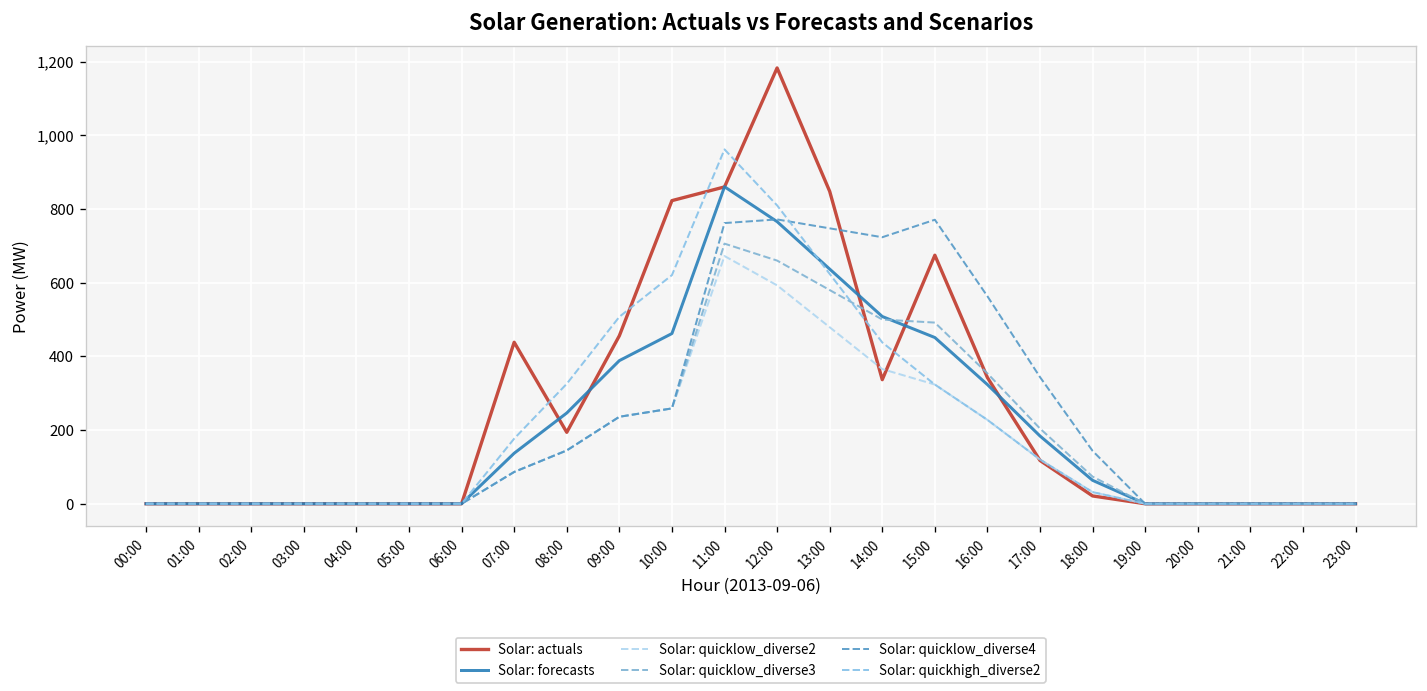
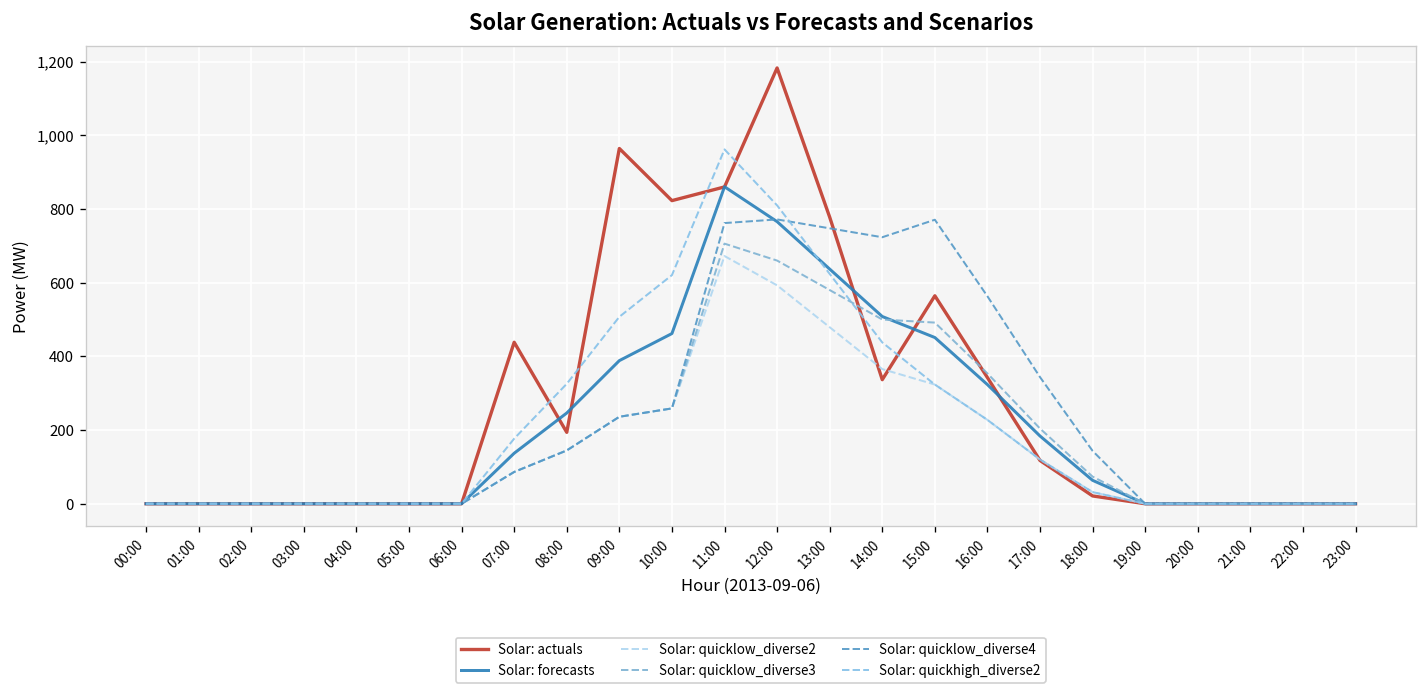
  {
    "Solar: actuals": {
      "07:00": "440",
      "08:00": "190",
-     "09:00": "460",
+     "09:00": "960",
      "10:00": "820",
      "12:00": "1,180",
-     "13:00": "850",
+     "13:00": "780",
      "14:00": "340",
-     "15:00": "670",
+     "15:00": "560",
      "16:00": "340",
      "18:00": "20"
    }
  }
